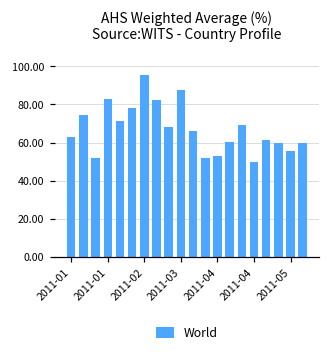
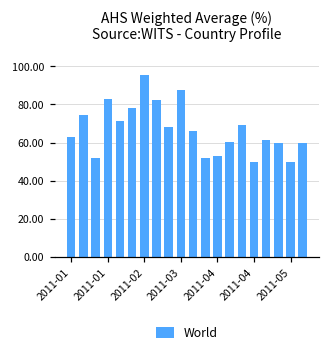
  {
    "2011-02": 96,
    "2011-03": 87,
-   "2011-05": 56
+   "2011-05": 50
  }
